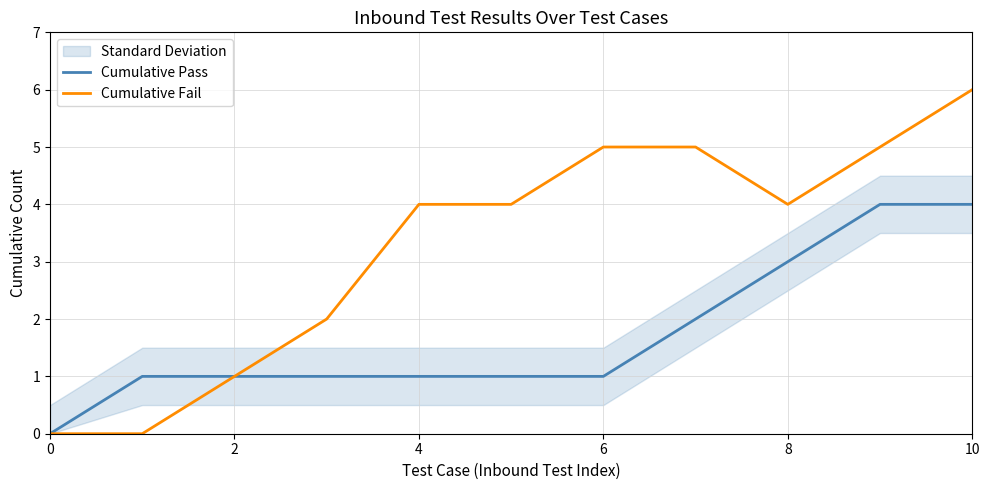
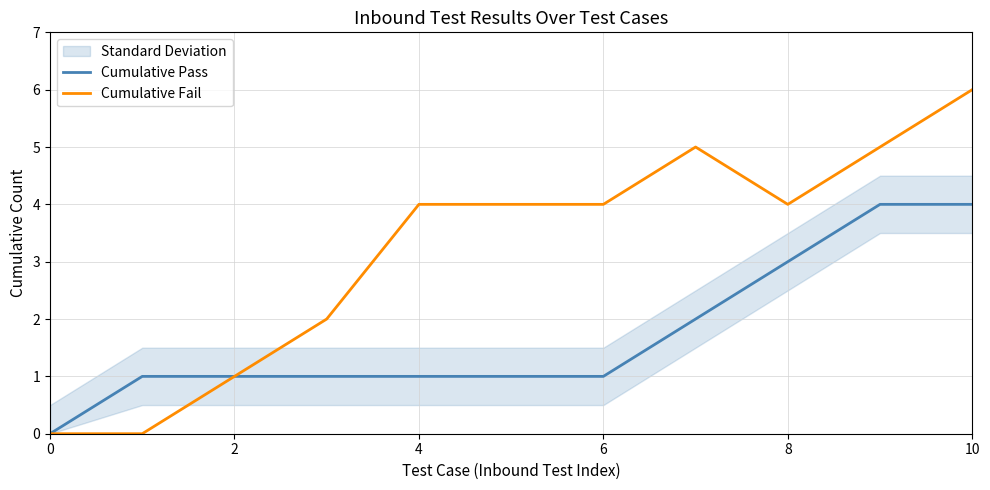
  {
    "Cumulative Fail": {
      "4": 4,
-     "6": 5,
+     "6": 4,
      "8": 4,
      "10": 6
    }
  }
